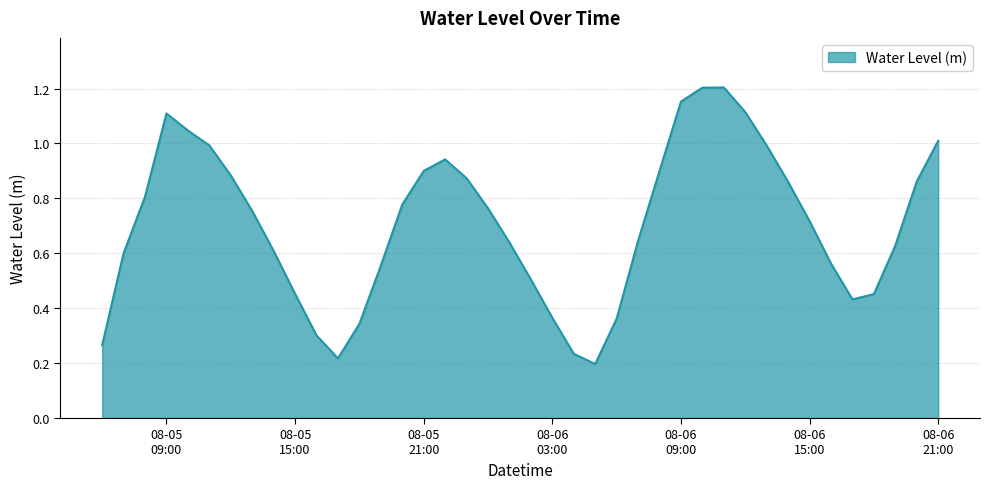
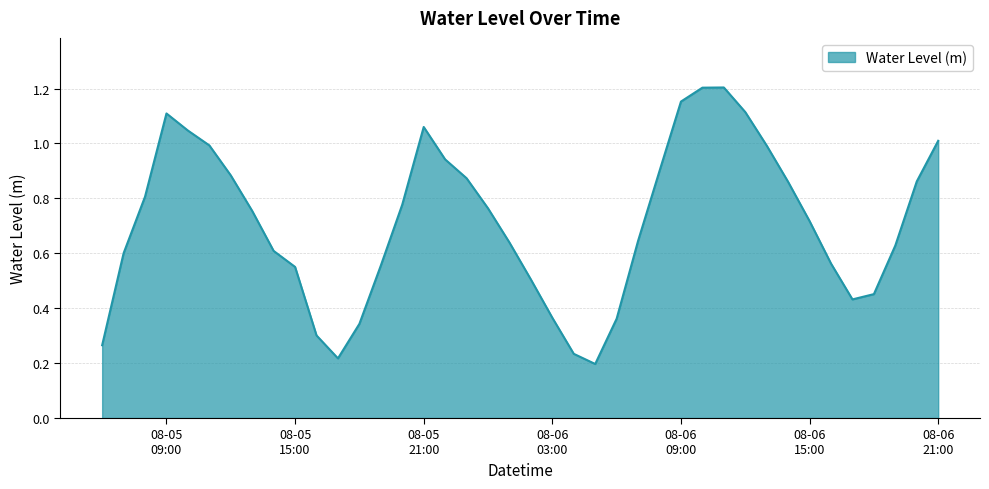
  {
    "08-05 09:00": 1.11,
-   "08-05 15:00": 0.45,
-   "08-05 21:00": 0.90,
+   "08-05 15:00": 0.55,
+   "08-05 21:00": 1.06,
    "08-06 03:00": 0.37,
    "08-06 09:00": 1.15,
    "08-06 15:00": 0.72,
    "08-06 21:00": 1.01
  }
